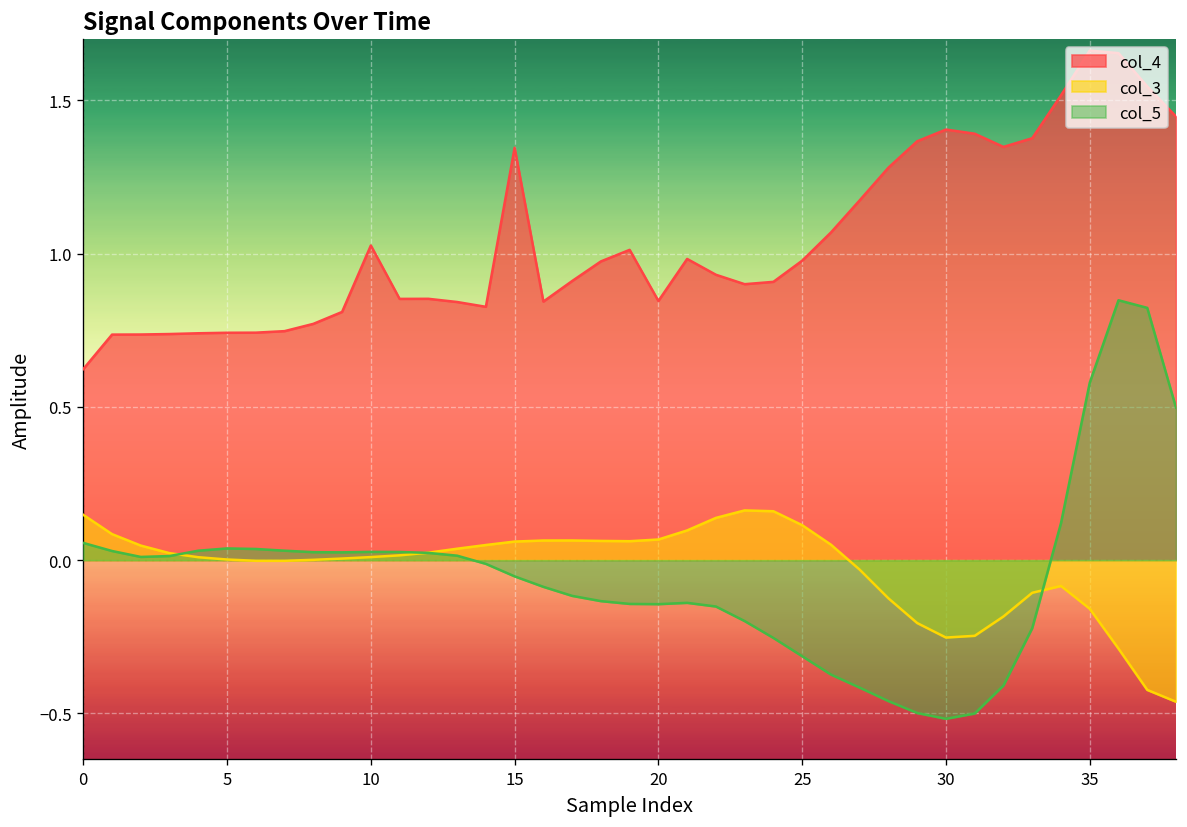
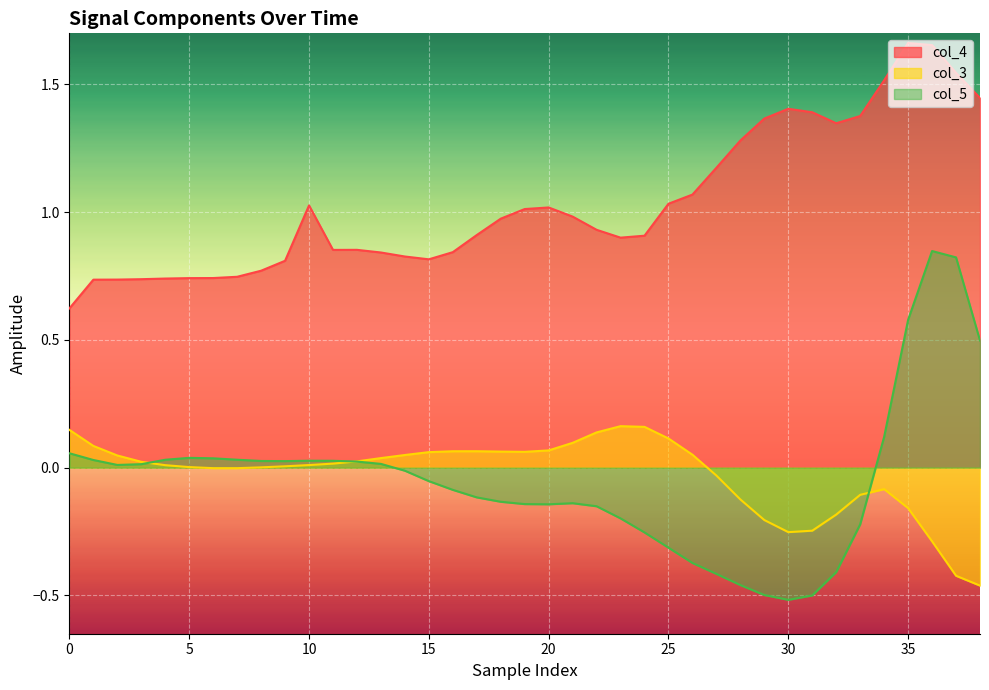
  {
    "col_4": {
      "0": 0.62,
      "5": 0.74,
      "10": 1.03,
-     "15": 1.35,
-     "20": 0.85,
-     "25": 0.98,
+     "15": 0.82,
+     "20": 1.02,
+     "25": 1.03,
      "30": 1.40
    }
  }
